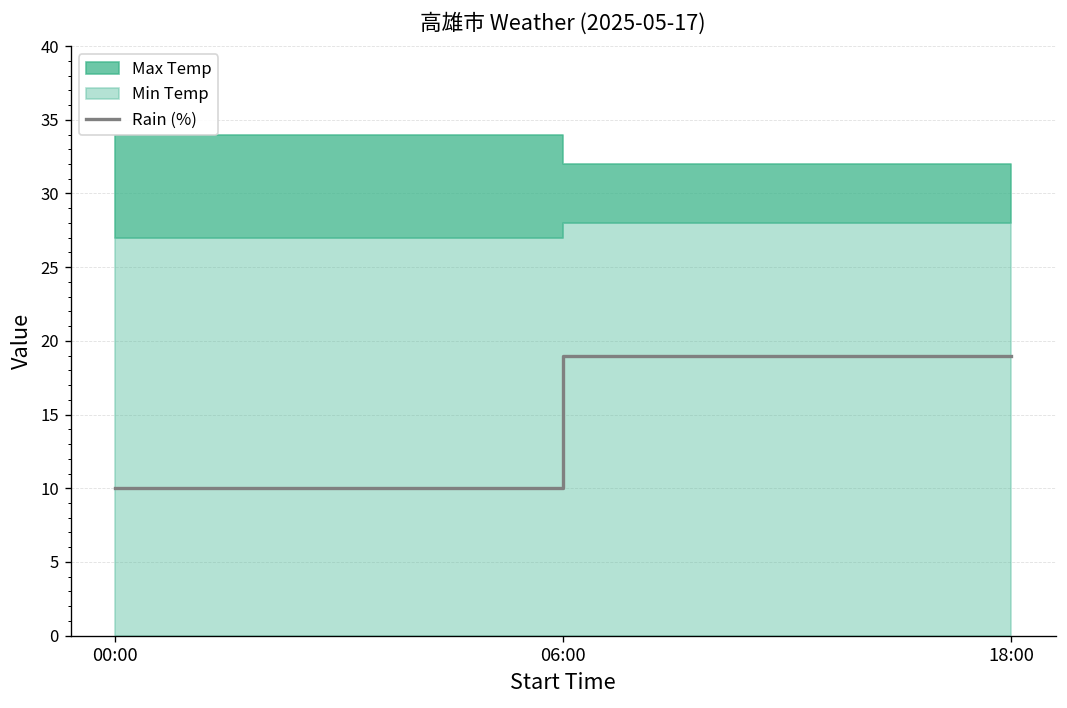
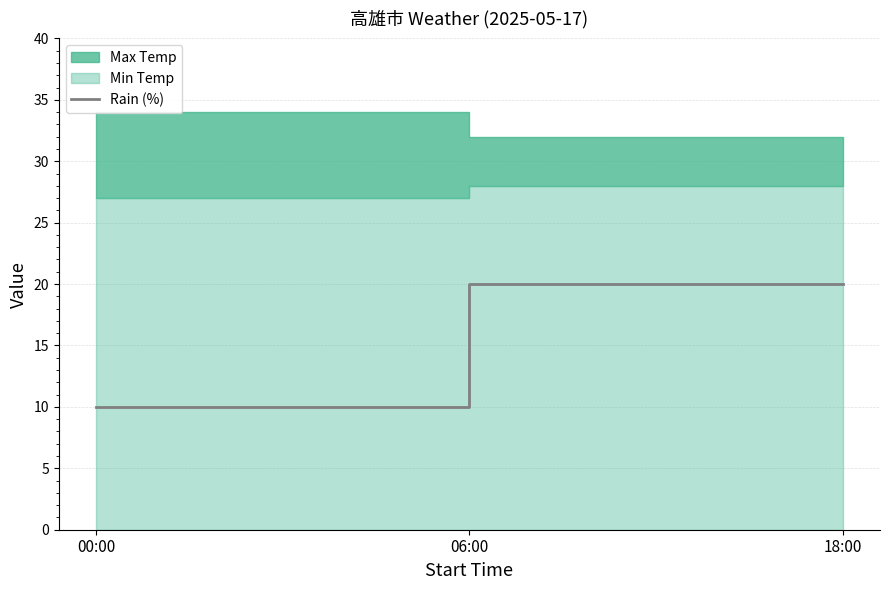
  {
    "Rain (%)": {
      "00:00": 10,
      "06:00": 10,
-     "18:00": 19
+     "18:00": 20
    }
  }
